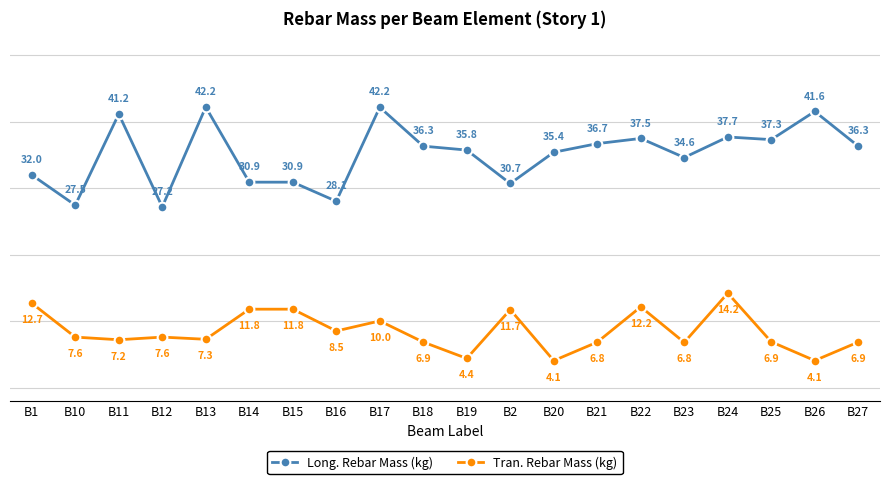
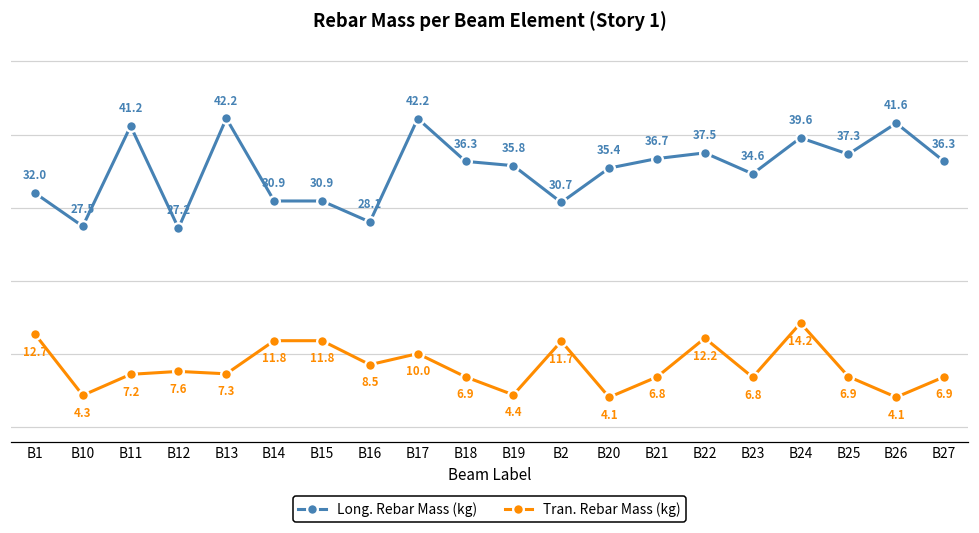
  {
    "Long. Rebar Mass (kg)": {
      "B1": 32.0,
      "B10": 27.5,
      "B11": 41.2,
      "B12": 27.2,
      "B13": 42.2,
      "B14": 30.9,
      "B15": 30.9,
      "B16": 28.1,
      "B17": 42.2,
      "B18": 36.3,
      "B19": 35.8,
      "B2": 30.7,
      "B20": 35.4,
      "B21": 36.7,
      "B22": 37.5,
      "B23": 34.6,
-     "B24": 37.7,
+     "B24": 39.6,
      "B25": 37.3,
      "B26": 41.6,
      "B27": 36.3
    },
    "Tran. Rebar Mass (kg)": {
      "B1": 12.7,
-     "B10": 7.6,
+     "B10": 4.3,
      "B11": 7.2,
      "B12": 7.6,
      "B13": 7.3,
      "B14": 11.8,
      "B15": 11.8,
      "B16": 8.5,
      "B17": 10.0,
      "B18": 6.9,
      "B19": 4.4,
      "B2": 11.7,
      "B20": 4.1,
      "B21": 6.8,
      "B22": 12.2,
      "B23": 6.8,
      "B24": 14.2,
      "B25": 6.9,
      "B26": 4.1,
      "B27": 6.9
    }
  }
